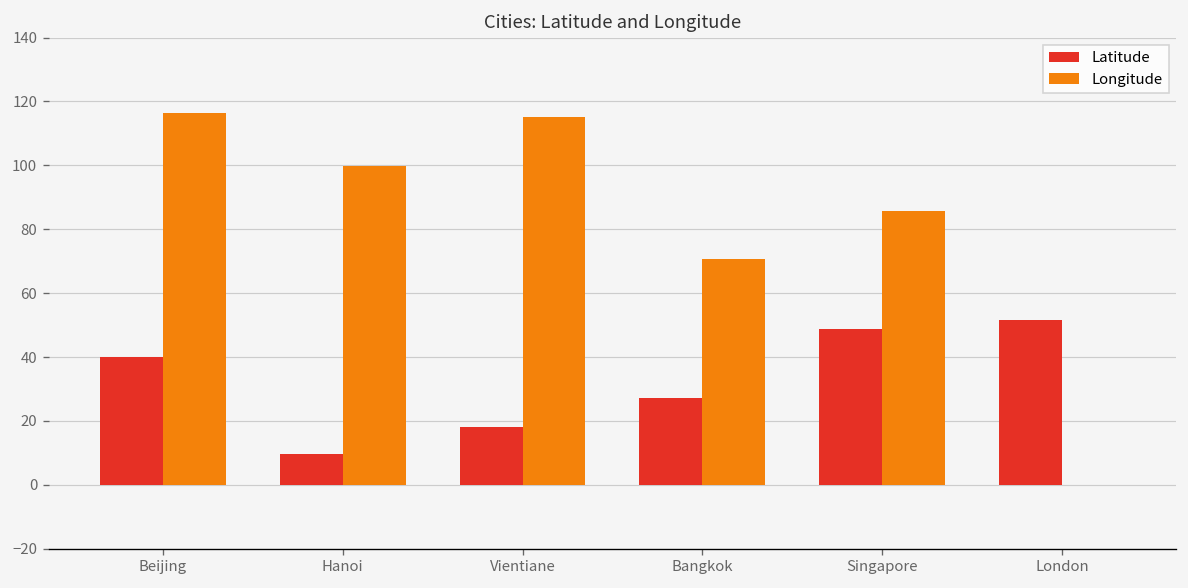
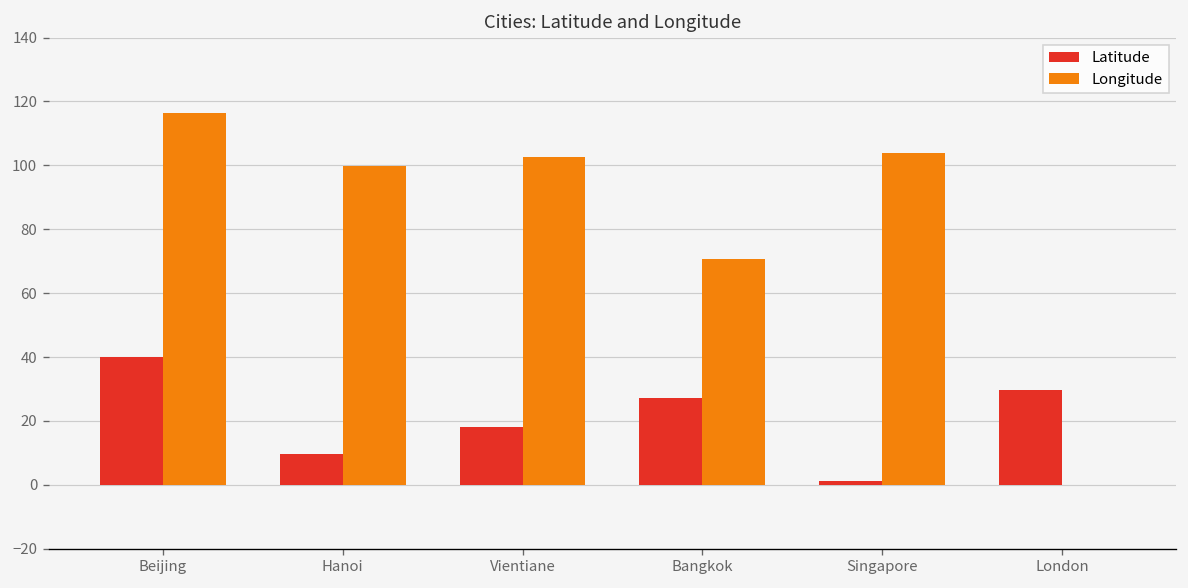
  {
    "Latitude": {
      "Beijing": 40,
      "Hanoi": 10,
      "Vientiane": 18,
      "Bangkok": 27,
-     "Singapore": 49,
-     "London": 52
+     "Singapore": 1,
+     "London": 30
    },
    "Longitude": {
      "Beijing": 116,
      "Hanoi": 100,
-     "Vientiane": 115,
+     "Vientiane": 103,
      "Bangkok": 71,
-     "Singapore": 86
+     "Singapore": 104
    }
  }
